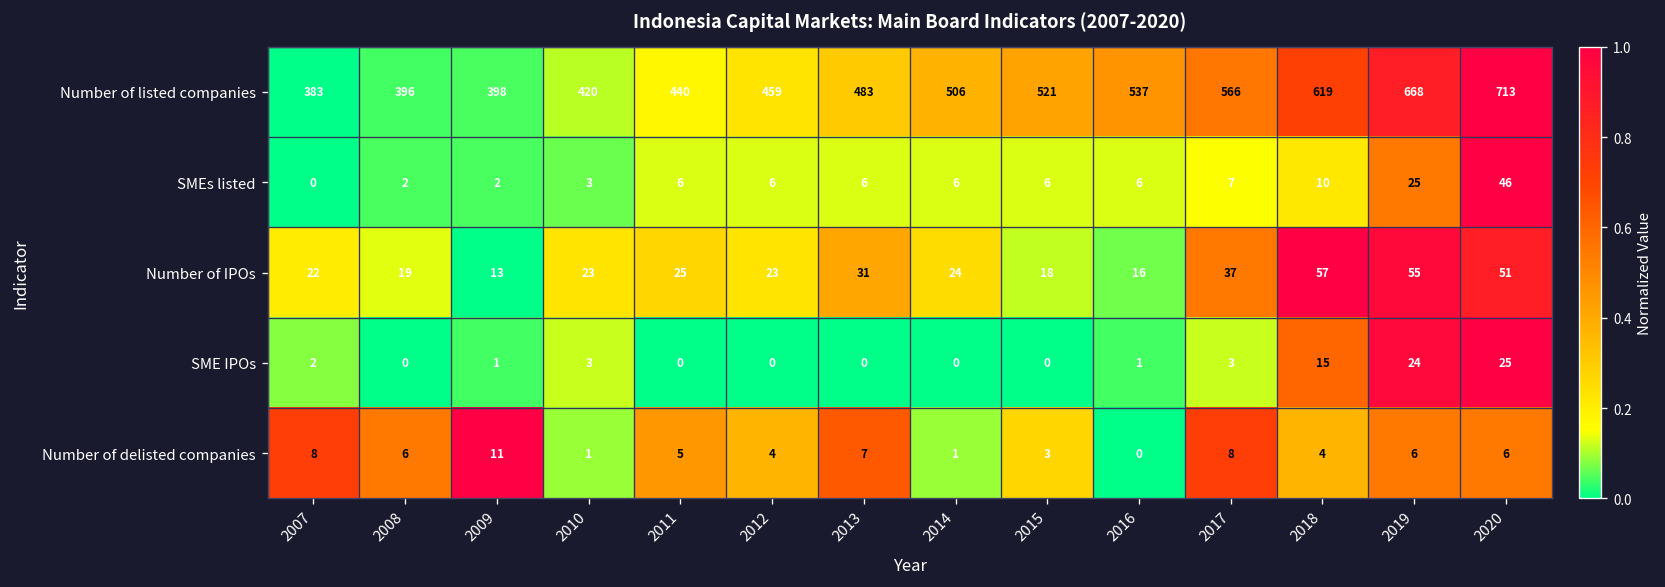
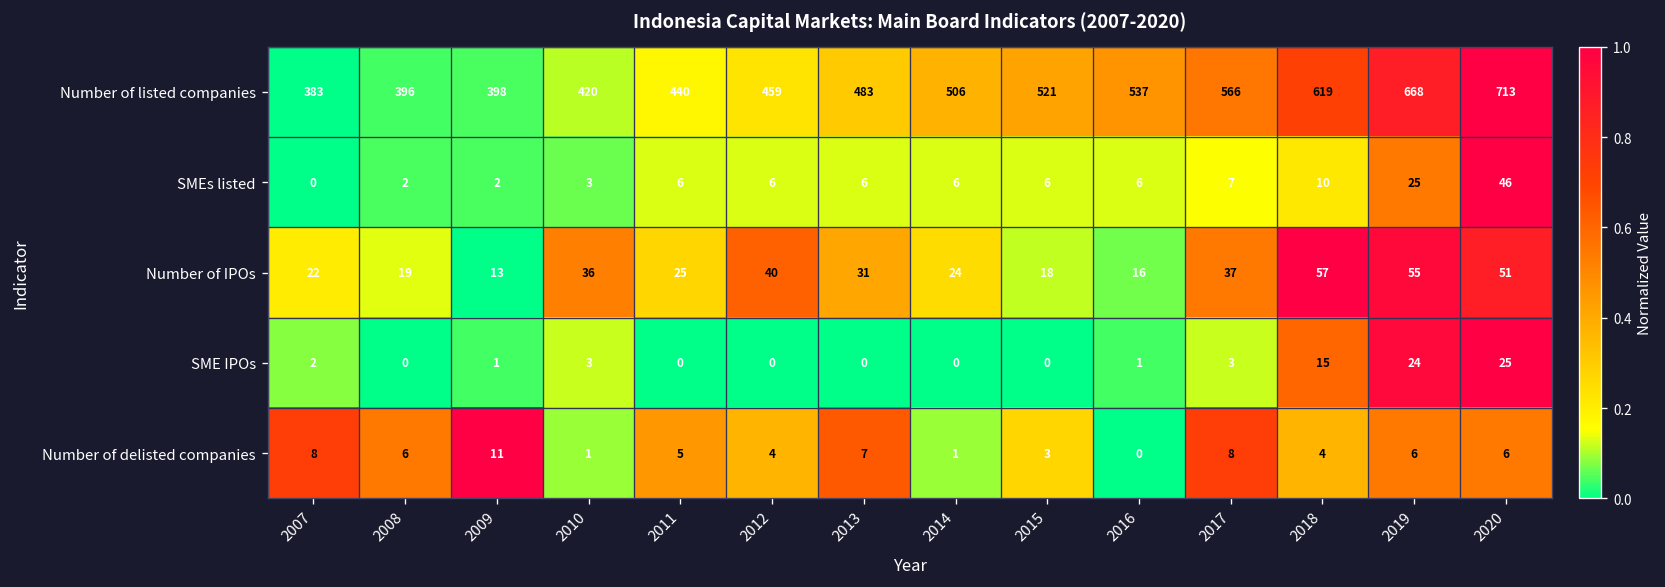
  {
    "Number of listed companies": {
      "2007": 383,
      "2008": 396,
      "2009": 398,
      "2010": 420,
      "2011": 440,
      "2012": 459,
      "2013": 483,
      "2014": 506,
      "2015": 521,
      "2016": 537,
      "2017": 566,
      "2018": 619,
      "2019": 668,
      "2020": 713
    },
    "SMEs listed": {
      "2007": 0,
      "2008": 2,
      "2009": 2,
      "2010": 3,
      "2011": 6,
      "2012": 6,
      "2013": 6,
      "2014": 6,
      "2015": 6,
      "2016": 6,
      "2017": 7,
      "2018": 10,
      "2019": 25,
      "2020": 46
    },
    "Number of IPOs": {
      "2007": 22,
      "2008": 19,
      "2009": 13,
-     "2010": 23,
+     "2010": 36,
      "2011": 25,
-     "2012": 23,
+     "2012": 40,
      "2013": 31,
      "2014": 24,
      "2015": 18,
      "2016": 16,
      "2017": 37,
      "2018": 57,
      "2019": 55,
      "2020": 51
    },
    "SME IPOs": {
      "2007": 2,
      "2008": 0,
      "2009": 1,
      "2010": 3,
      "2011": 0,
      "2012": 0,
      "2013": 0,
      "2014": 0,
      "2015": 0,
      "2016": 1,
      "2017": 3,
      "2018": 15,
      "2019": 24,
      "2020": 25
    },
    "Number of delisted companies": {
      "2007": 8,
      "2008": 6,
      "2009": 11,
      "2010": 1,
      "2011": 5,
      "2012": 4,
      "2013": 7,
      "2014": 1,
      "2015": 3,
      "2016": 0,
      "2017": 8,
      "2018": 4,
      "2019": 6,
      "2020": 6
    }
  }
